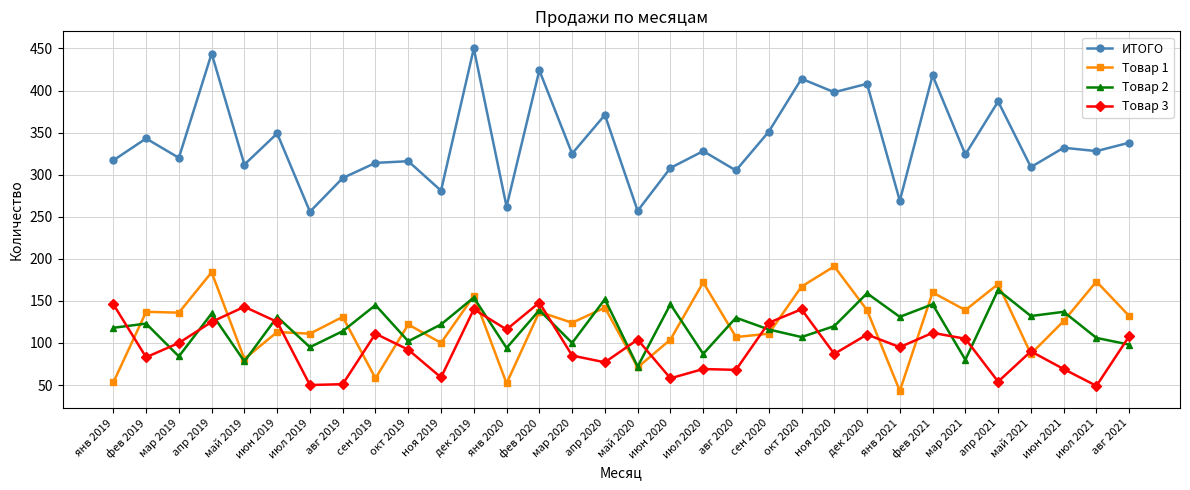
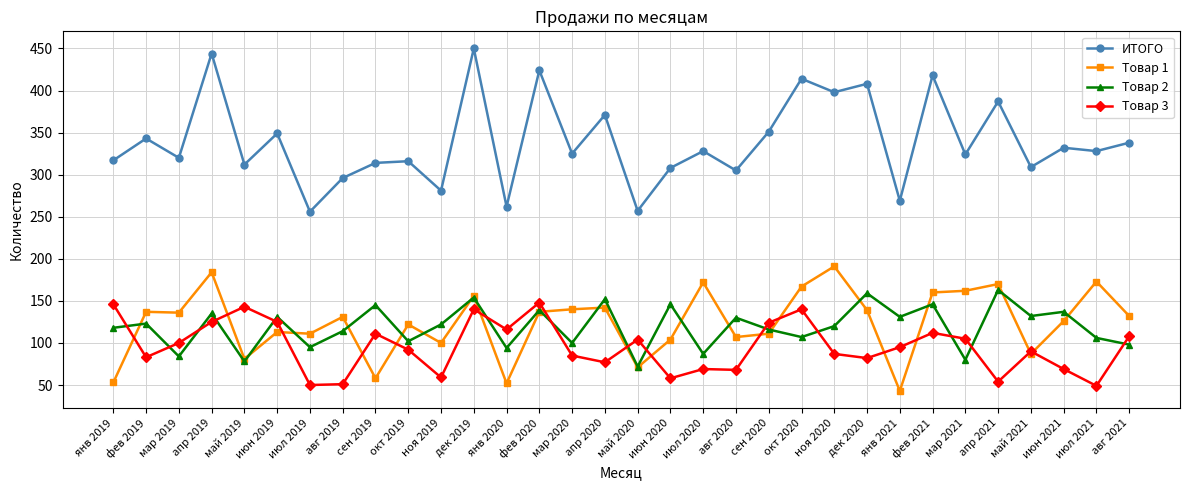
  {
    "ИТОГО": {
      "янв 2019": 320,
      "фев 2019": 340,
      "мар 2019": 320,
      "апр 2019": 440,
      "май 2019": 310,
      "июн 2019": 350,
      "июл 2019": 260,
      "авг 2019": 300,
      "сен 2019": 310,
      "окт 2019": 320,
      "ноя 2019": 280,
      "дек 2019": 450,
      "янв 2020": 260,
      "фев 2020": 420,
      "мар 2020": 330,
      "апр 2020": 370,
      "май 2020": 260,
      "июн 2020": 310,
      "июл 2020": 330,
      "авг 2020": 310,
      "сен 2020": 350,
      "окт 2020": 410,
      "ноя 2020": 400,
      "дек 2020": 410,
      "янв 2021": 270,
      "фев 2021": 420,
      "мар 2021": 320,
      "апр 2021": 390,
      "май 2021": 310,
      "июн 2021": 330,
      "июл 2021": 330,
      "авг 2021": 340
    },
    "Товар 1": {
      "янв 2019": 50,
      "фев 2019": 140,
      "мар 2019": 140,
      "апр 2019": 180,
      "май 2019": 80,
      "июн 2019": 110,
      "июл 2019": 110,
      "авг 2019": 130,
      "сен 2019": 60,
      "окт 2019": 120,
      "ноя 2019": 100,
      "янв 2020": 50,
-     "мар 2020": 120,
+     "мар 2020": 140,
      "апр 2020": 140,
      "июн 2020": 100,
      "июл 2020": 170,
      "авг 2020": 110,
      "сен 2020": 110,
      "окт 2020": 170,
      "ноя 2020": 190,
      "дек 2020": 140,
      "янв 2021": 40,
      "фев 2021": 160,
-     "мар 2021": 140,
+     "мар 2021": 160,
      "апр 2021": 170,
      "июн 2021": 130,
      "июл 2021": 170,
      "авг 2021": 130
    },
    "Товар 2": {
      "янв 2019": 120,
      "фев 2019": 120,
      "мар 2019": 80,
      "апр 2019": 140,
      "май 2019": 80,
      "июн 2019": 130,
      "июл 2019": 100,
      "авг 2019": 110,
      "сен 2019": 150,
      "окт 2019": 100,
      "ноя 2019": 120,
      "янв 2020": 90,
      "мар 2020": 100,
      "апр 2020": 150,
      "июн 2020": 150,
      "июл 2020": 90,
      "авг 2020": 130,
      "сен 2020": 120,
      "окт 2020": 110,
      "ноя 2020": 120,
      "дек 2020": 160,
      "янв 2021": 130,
      "фев 2021": 150,
      "мар 2021": 80,
      "апр 2021": 160,
      "май 2021": 130,
      "июн 2021": 140,
      "июл 2021": 110,
      "авг 2021": 100
    },
    "Товар 3": {
      "янв 2019": 150,
      "фев 2019": 80,
      "мар 2019": 100,
      "апр 2019": 130,
      "май 2019": 140,
      "июн 2019": 130,
      "июл 2019": 50,
      "авг 2019": 50,
      "сен 2019": 110,
      "окт 2019": 90,
      "ноя 2019": 60,
      "дек 2019": 140,
      "янв 2020": 120,
      "фев 2020": 150,
      "мар 2020": 90,
      "апр 2020": 80,
      "май 2020": 100,
      "июн 2020": 60,
      "июл 2020": 70,
      "авг 2020": 70,
      "сен 2020": 120,
      "окт 2020": 140,
      "ноя 2020": 90,
-     "дек 2020": 110,
+     "дек 2020": 80,
      "янв 2021": 100,
      "фев 2021": 110,
      "мар 2021": 110,
      "апр 2021": 50,
      "июн 2021": 70,
      "июл 2021": 50,
      "авг 2021": 110
    }
  }
